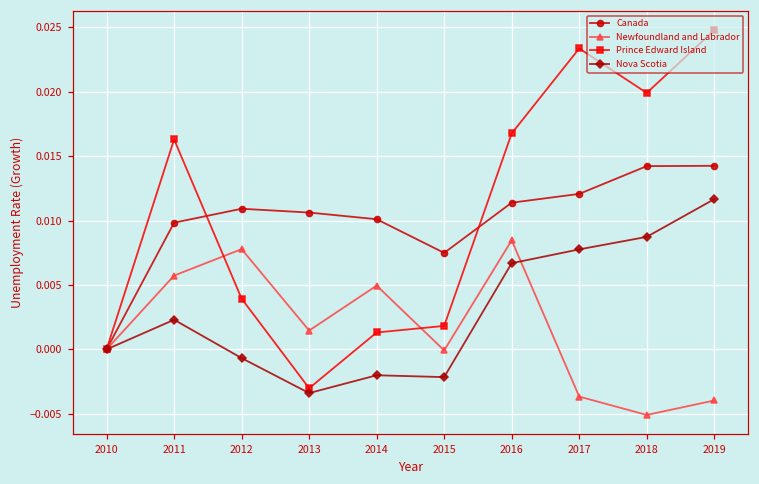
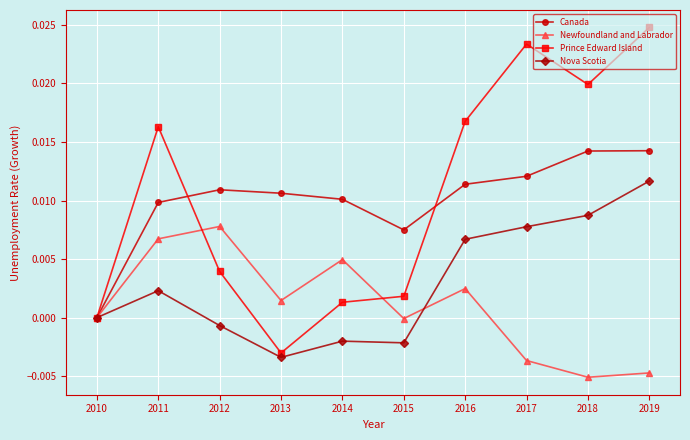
  {
    "Newfoundland and Labrador": {
-     "2011": 0.0057,
+     "2011": 0.0067,
      "2012": 0.0078,
      "2013": 0.0015,
      "2014": 0.0050,
      "2015": -0.0001,
-     "2016": 0.0085,
+     "2016": 0.0025,
      "2017": -0.0037,
      "2018": -0.0051,
-     "2019": -0.0040
+     "2019": -0.0047
    }
  }
